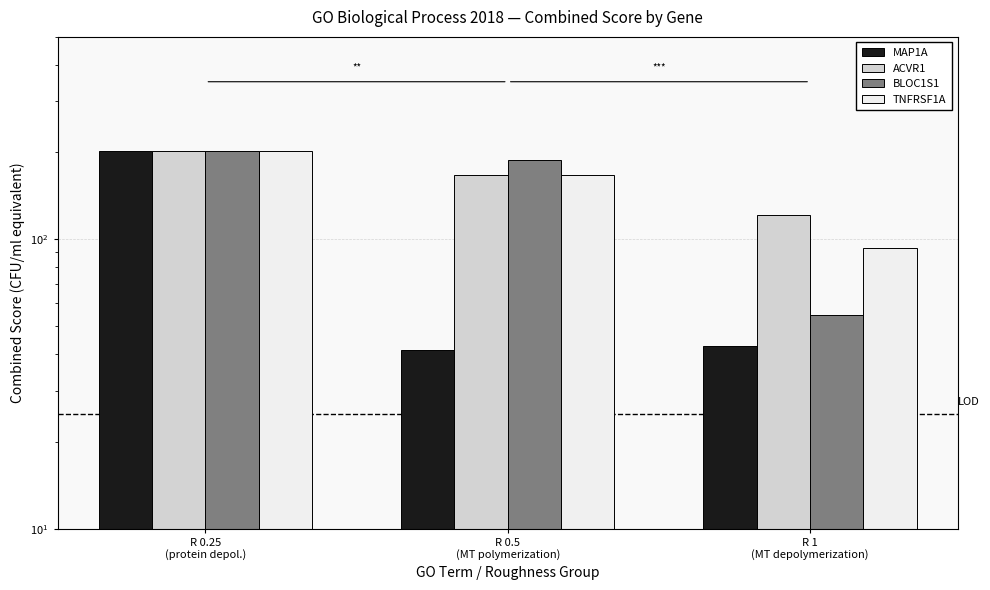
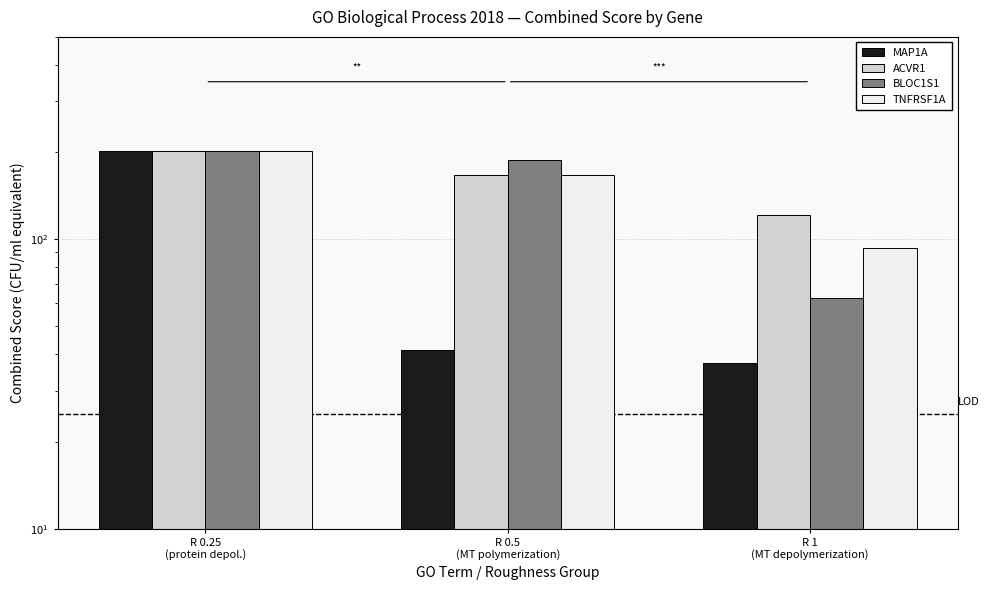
  {
    "MAP1A": {
      "R 0.25 (protein depol.)": 200,
      "R 0.5 (MT polymerization)": 41,
-     "R 1 (MT depolymerization)": 43
+     "R 1 (MT depolymerization)": 37
    },
    "BLOC1S1": {
      "R 0.25 (protein depol.)": 200,
      "R 0.5 (MT polymerization)": 190,
-     "R 1 (MT depolymerization)": 55
+     "R 1 (MT depolymerization)": 62
    }
  }
